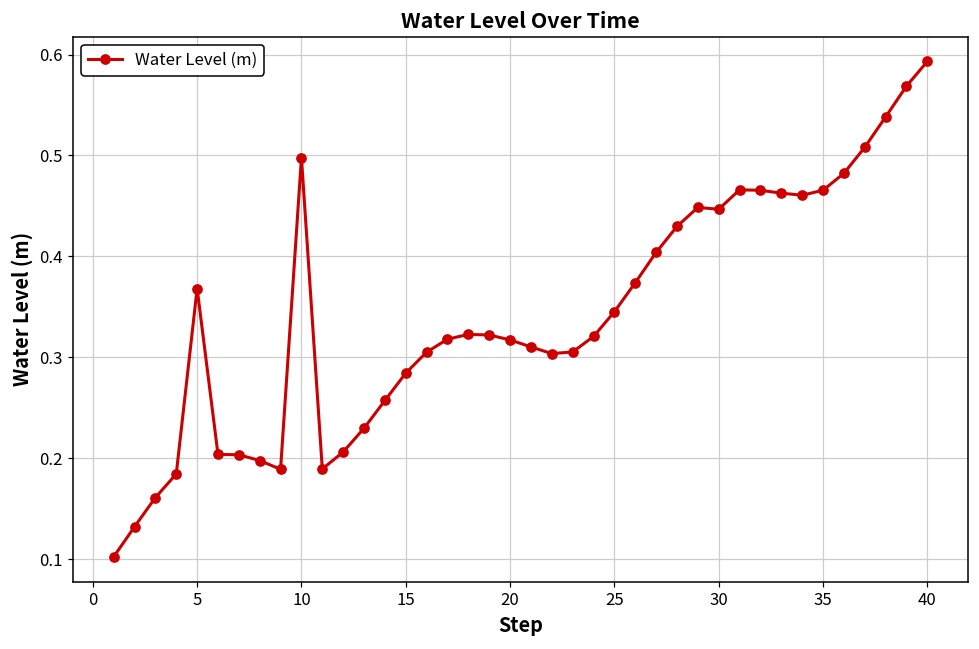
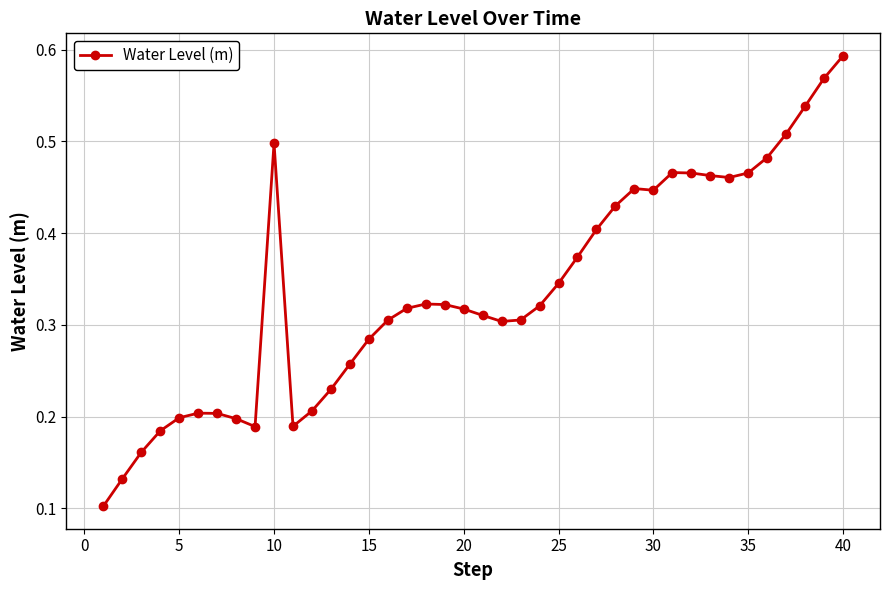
  {
-   "5": 0.37,
+   "5": 0.20,
    "10": 0.50,
    "15": 0.28,
    "20": 0.32,
    "25": 0.35,
    "30": 0.45,
    "35": 0.47,
    "40": 0.59
  }
